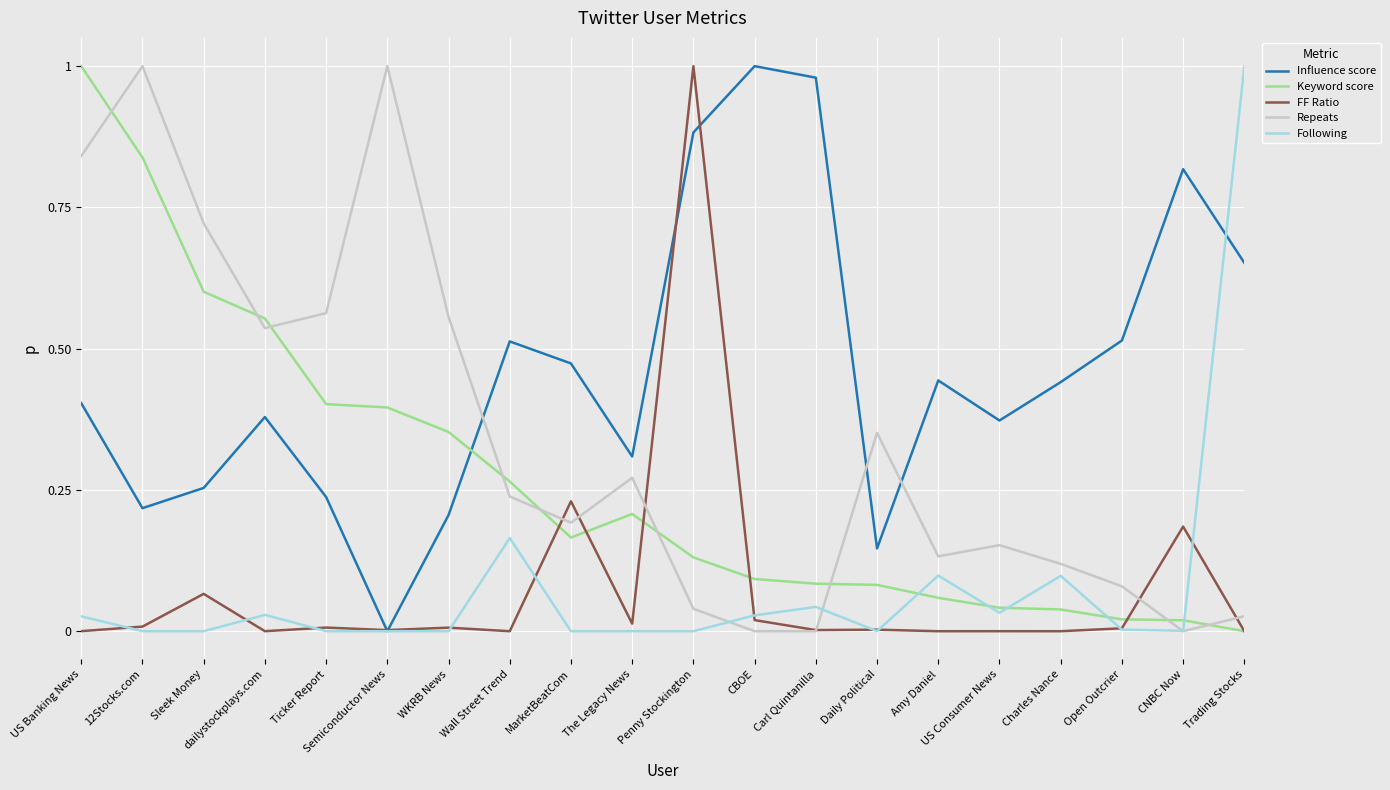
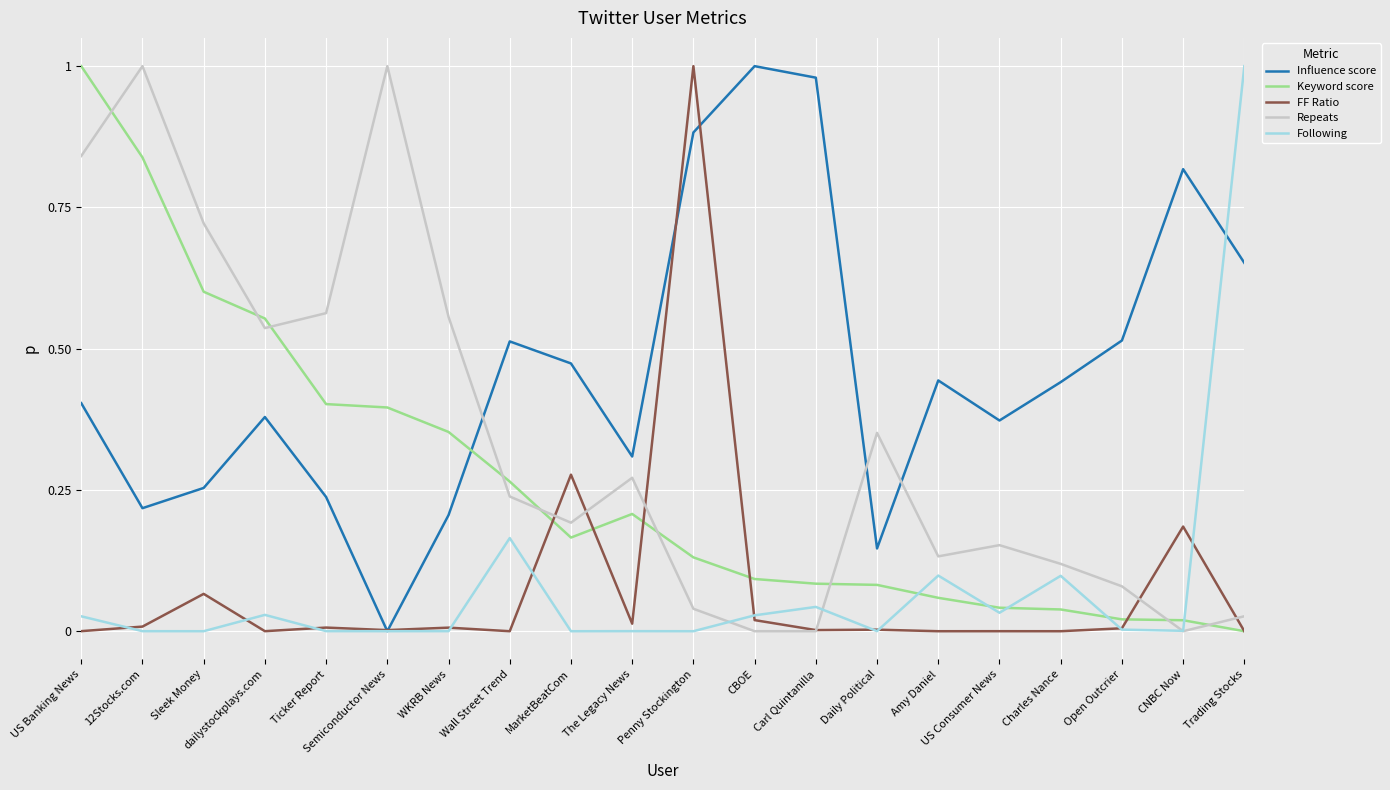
  {
    "Influence score": {
      "US Banking News": 0.40,
      "12Stocks.com": 0.22,
      "Sleek Money": 0.25,
      "dailystockplays.com": 0.38,
      "Ticker Report": 0.24,
      "WKRB News": 0.21,
      "Wall Street Trend": 0.51,
      "MarketBeatCom": 0.47,
      "The Legacy News": 0.31,
      "Penny Stockington": 0.88,
      "CBOE": 1.00,
      "Carl Quintanilla": 0.98,
      "Daily Political": 0.15,
      "Amy Daniel": 0.44,
      "US Consumer News": 0.37,
      "Charles Nance": 0.44,
      "Open Outcrier": 0.51,
      "CNBC Now": 0.82,
      "Trading Stocks": 0.65
    },
    "Keyword score": {
      "US Banking News": 1.00,
      "12Stocks.com": 0.84,
      "Sleek Money": 0.60,
      "dailystockplays.com": 0.55,
      "Ticker Report": 0.40,
      "Semiconductor News": 0.40,
      "WKRB News": 0.35,
      "Wall Street Trend": 0.26,
      "MarketBeatCom": 0.17,
      "The Legacy News": 0.21,
      "Penny Stockington": 0.13,
      "CBOE": 0.09,
      "Carl Quintanilla": 0.08,
      "Daily Political": 0.08,
      "Amy Daniel": 0.06,
      "US Consumer News": 0.04,
      "Charles Nance": 0.04,
      "Open Outcrier": 0.02,
      "CNBC Now": 0.02
    },
    "FF Ratio": {
      "US Banking News": 0.00,
      "12Stocks.com": 0.01,
      "Sleek Money": 0.07,
      "dailystockplays.com": 0.00,
      "Ticker Report": 0.01,
      "WKRB News": 0.01,
      "Wall Street Trend": 0.00,
-     "MarketBeatCom": 0.23,
+     "MarketBeatCom": 0.28,
      "The Legacy News": 0.01,
      "Penny Stockington": 1.00,
      "CBOE": 0.02,
      "Amy Daniel": 0.00,
      "US Consumer News": 0.00,
      "Charles Nance": 0.00,
      "CNBC Now": 0.19
    }
  }
